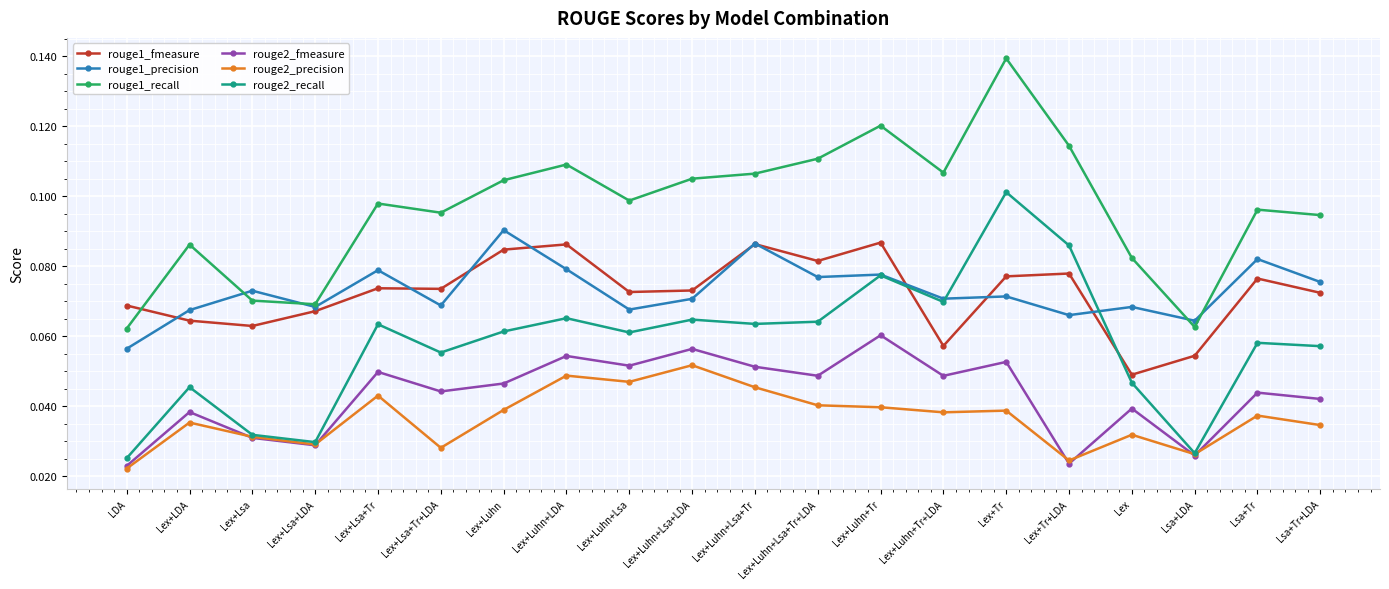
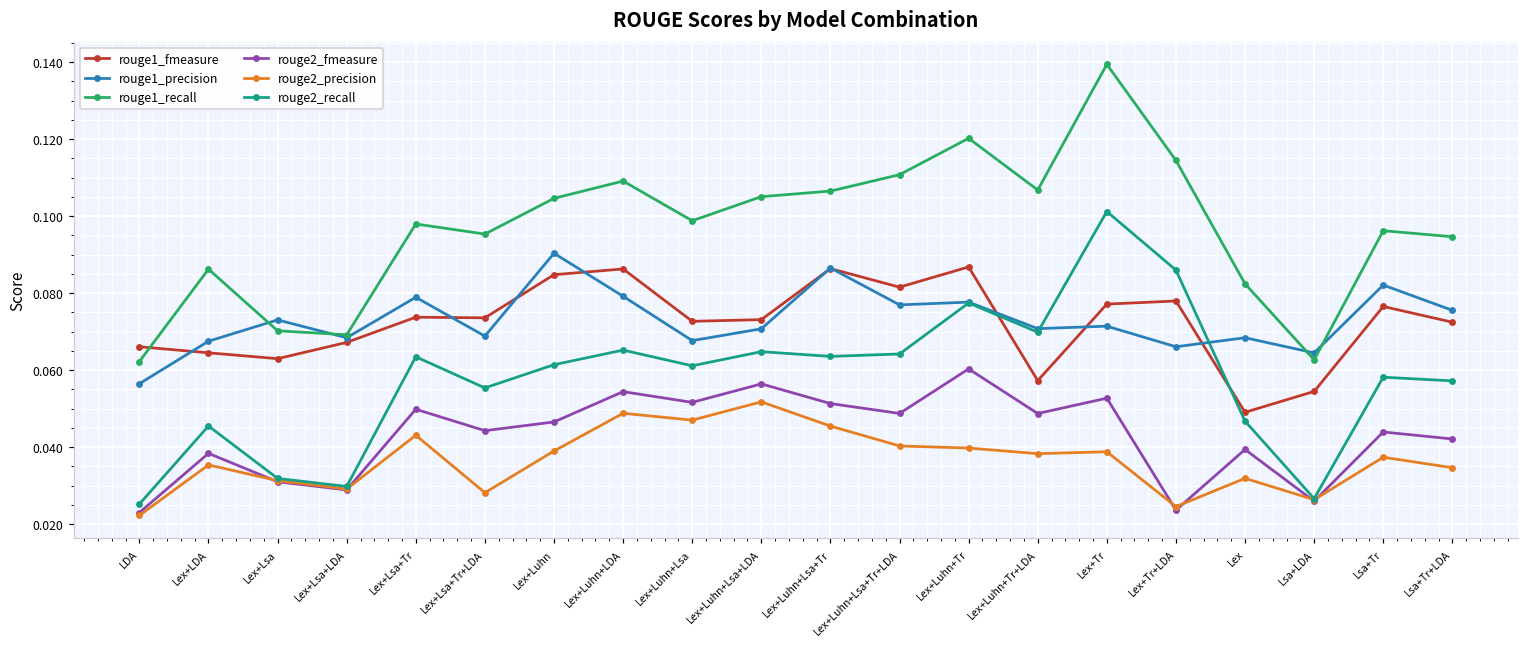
  {
    "rouge1_fmeasure": {
-     "LDA": 0.069,
+     "LDA": 0.066,
      "Lex+LDA": 0.065,
      "Lex+Lsa": 0.063,
      "Lex+Lsa+LDA": 0.067,
      "Lex+Lsa+Tr": 0.074,
      "Lex+Lsa+Tr+LDA": 0.074,
      "Lex+Luhn": 0.085,
      "Lex+Luhn+LDA": 0.086,
      "Lex+Luhn+Lsa": 0.073,
      "Lex+Luhn+Lsa+LDA": 0.073,
      "Lex+Luhn+Lsa+Tr+LDA": 0.082,
      "Lex+Luhn+Tr": 0.087,
      "Lex+Luhn+Tr+LDA": 0.057,
      "Lex+Tr": 0.077,
      "Lex+Tr+LDA": 0.078,
      "Lex": 0.049,
      "Lsa+LDA": 0.054,
      "Lsa+Tr": 0.077,
      "Lsa+Tr+LDA": 0.072
    },
    "rouge1_precision": {
      "LDA": 0.056,
      "Lex+LDA": 0.068,
      "Lex+Lsa": 0.073,
      "Lex+Lsa+LDA": 0.068,
      "Lex+Lsa+Tr": 0.079,
      "Lex+Lsa+Tr+LDA": 0.069,
      "Lex+Luhn": 0.090,
      "Lex+Luhn+LDA": 0.079,
      "Lex+Luhn+Lsa": 0.068,
      "Lex+Luhn+Lsa+LDA": 0.071,
      "Lex+Luhn+Lsa+Tr+LDA": 0.077,
      "Lex+Luhn+Tr+LDA": 0.071,
      "Lex+Tr": 0.071,
      "Lex+Tr+LDA": 0.066,
      "Lex": 0.068,
      "Lsa+LDA": 0.064,
      "Lsa+Tr": 0.082,
      "Lsa+Tr+LDA": 0.076
    },
    "rouge2_fmeasure": {
      "LDA": 0.023,
      "Lex+LDA": 0.038,
      "Lex+Lsa+Tr": 0.050,
      "Lex+Lsa+Tr+LDA": 0.044,
      "Lex+Luhn": 0.047,
      "Lex+Luhn+LDA": 0.054,
      "Lex+Luhn+Lsa": 0.052,
      "Lex+Luhn+Lsa+LDA": 0.056,
      "Lex+Luhn+Lsa+Tr": 0.051,
      "Lex+Luhn+Lsa+Tr+LDA": 0.049,
      "Lex+Luhn+Tr": 0.060,
      "Lex+Luhn+Tr+LDA": 0.049,
      "Lex+Tr": 0.053,
      "Lex+Tr+LDA": 0.024,
      "Lex": 0.039,
      "Lsa+Tr": 0.044,
      "Lsa+Tr+LDA": 0.042
    },
    "rouge2_precision": {
      "LDA": 0.022,
      "Lex+LDA": 0.035,
      "Lex+Lsa+Tr": 0.043,
      "Lex+Lsa+Tr+LDA": 0.028,
      "Lex+Luhn": 0.039,
      "Lex+Luhn+LDA": 0.049,
      "Lex+Luhn+Lsa": 0.047,
      "Lex+Luhn+Lsa+LDA": 0.052,
      "Lex+Luhn+Lsa+Tr": 0.045,
      "Lex+Luhn+Lsa+Tr+LDA": 0.040,
      "Lex+Luhn+Tr": 0.040,
      "Lex+Luhn+Tr+LDA": 0.038,
      "Lex+Tr": 0.039,
      "Lex+Tr+LDA": 0.025,
      "Lex": 0.032,
      "Lsa+Tr": 0.037,
      "Lsa+Tr+LDA": 0.035
    }
  }
